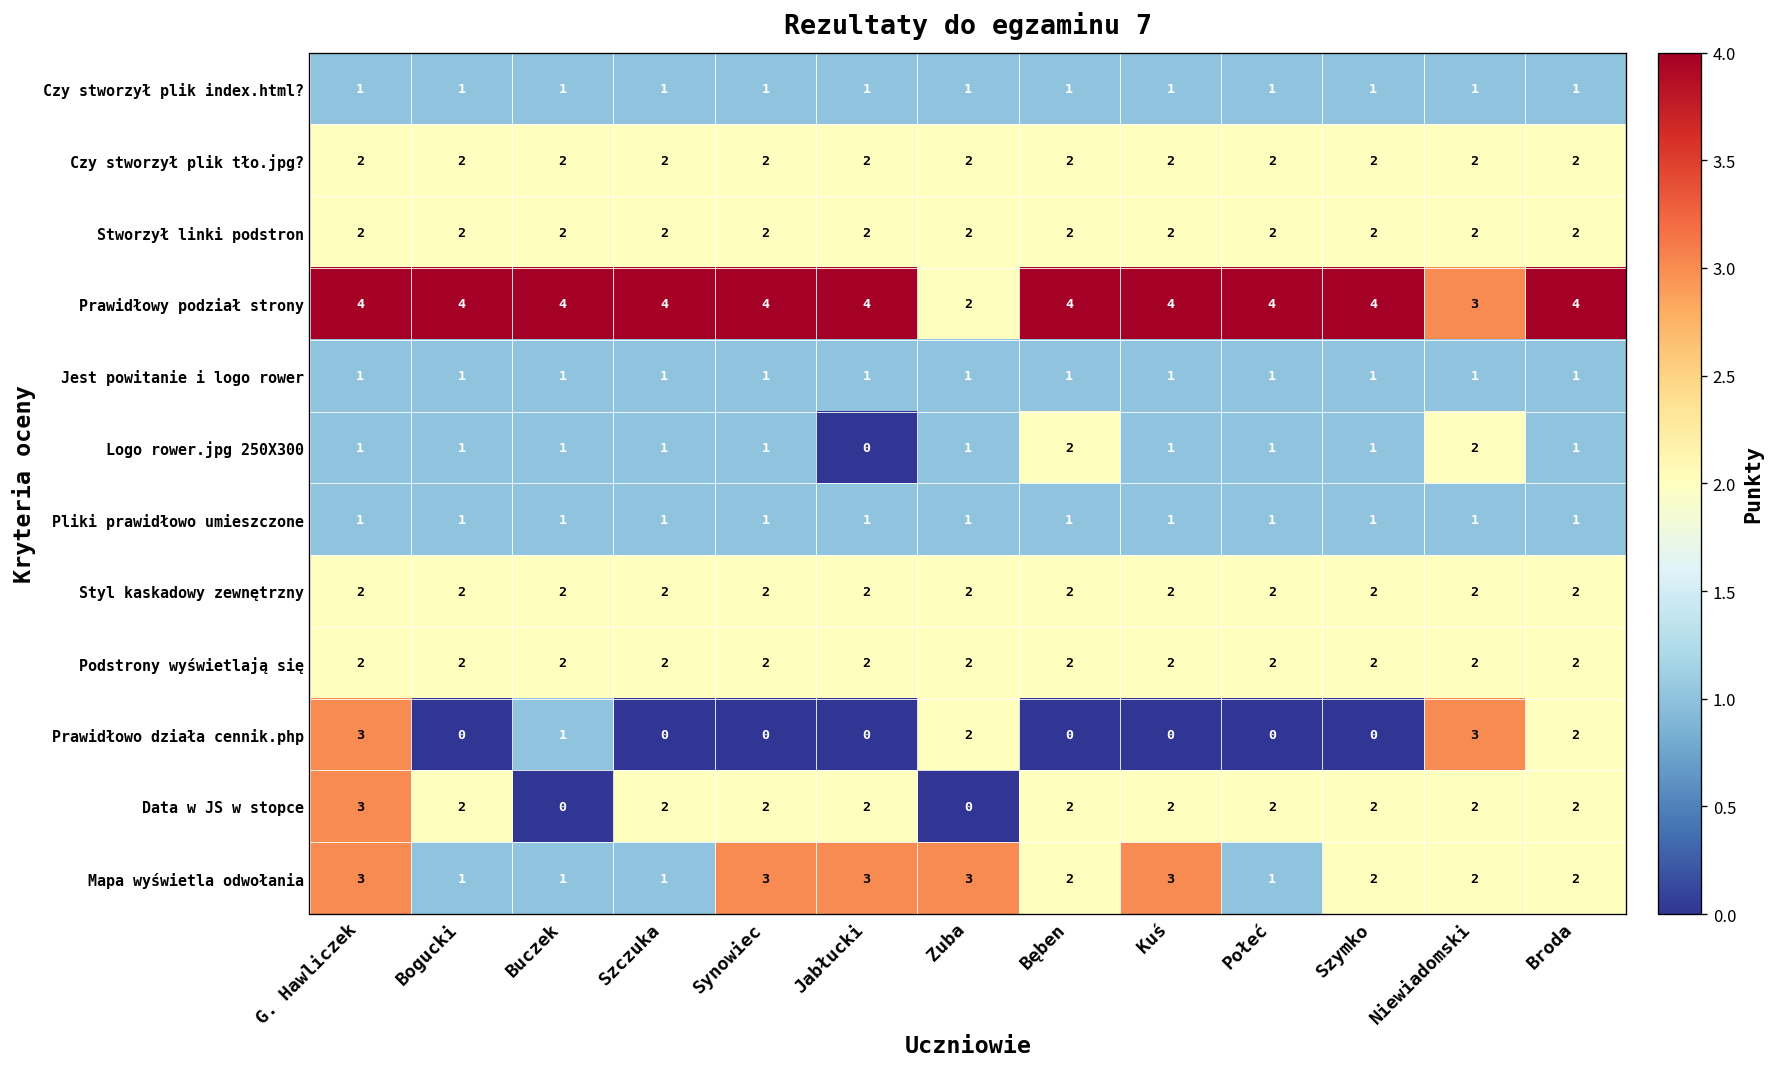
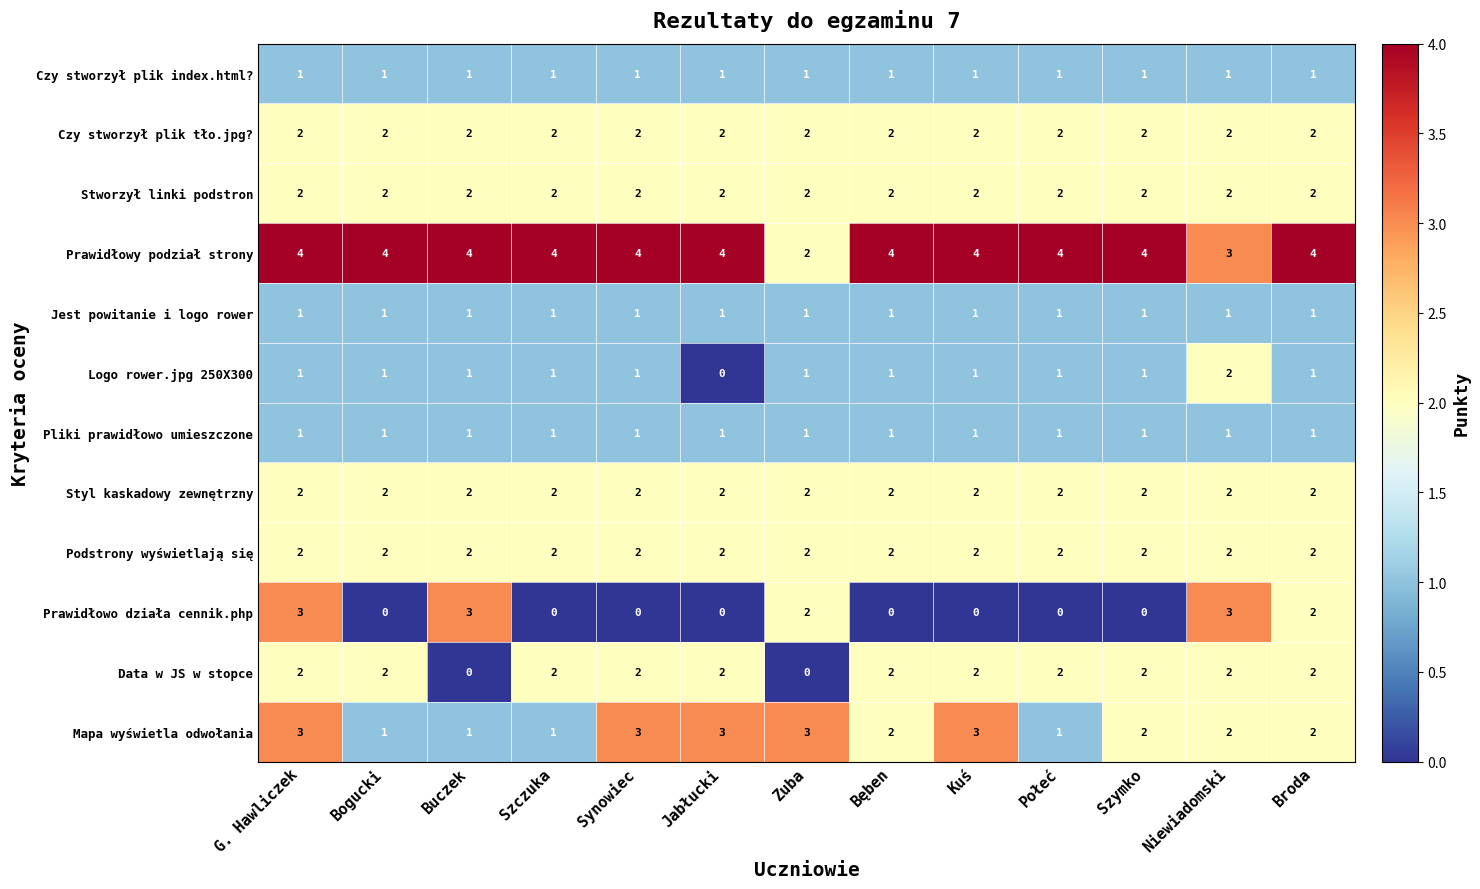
  {
    "Czy stworzył plik index.html?": {
      "G. Hawliczek": 1,
      "Bogucki": 1,
      "Buczek": 1,
      "Szczuka": 1,
      "Synowiec": 1,
      "Jabłucki": 1,
      "Zuba": 1,
      "Bęben": 1,
      "Kuś": 1,
      "Połeć": 1,
      "Szymko": 1,
      "Niewiadomski": 1,
      "Broda": 1
    },
    "Czy stworzył plik tło.jpg?": {
      "G. Hawliczek": 2,
      "Bogucki": 2,
      "Buczek": 2,
      "Szczuka": 2,
      "Synowiec": 2,
      "Jabłucki": 2,
      "Zuba": 2,
      "Bęben": 2,
      "Kuś": 2,
      "Połeć": 2,
      "Szymko": 2,
      "Niewiadomski": 2,
      "Broda": 2
    },
    "Stworzył linki podstron": {
      "G. Hawliczek": 2,
      "Bogucki": 2,
      "Buczek": 2,
      "Szczuka": 2,
      "Synowiec": 2,
      "Jabłucki": 2,
      "Zuba": 2,
      "Bęben": 2,
      "Kuś": 2,
      "Połeć": 2,
      "Szymko": 2,
      "Niewiadomski": 2,
      "Broda": 2
    },
    "Prawidłowy podział strony": {
      "G. Hawliczek": 4,
      "Bogucki": 4,
      "Buczek": 4,
      "Szczuka": 4,
      "Synowiec": 4,
      "Jabłucki": 4,
      "Zuba": 2,
      "Bęben": 4,
      "Kuś": 4,
      "Połeć": 4,
      "Szymko": 4,
      "Niewiadomski": 3,
      "Broda": 4
    },
    "Jest powitanie i logo rower": {
      "G. Hawliczek": 1,
      "Bogucki": 1,
      "Buczek": 1,
      "Szczuka": 1,
      "Synowiec": 1,
      "Jabłucki": 1,
      "Zuba": 1,
      "Bęben": 1,
      "Kuś": 1,
      "Połeć": 1,
      "Szymko": 1,
      "Niewiadomski": 1,
      "Broda": 1
    },
    "Logo rower.jpg 250X300": {
      "G. Hawliczek": 1,
      "Bogucki": 1,
      "Buczek": 1,
      "Szczuka": 1,
      "Synowiec": 1,
      "Jabłucki": 0,
      "Zuba": 1,
-     "Bęben": 2,
+     "Bęben": 1,
      "Kuś": 1,
      "Połeć": 1,
      "Szymko": 1,
      "Niewiadomski": 2,
      "Broda": 1
    },
    "Pliki prawidłowo umieszczone": {
      "G. Hawliczek": 1,
      "Bogucki": 1,
      "Buczek": 1,
      "Szczuka": 1,
      "Synowiec": 1,
      "Jabłucki": 1,
      "Zuba": 1,
      "Bęben": 1,
      "Kuś": 1,
      "Połeć": 1,
      "Szymko": 1,
      "Niewiadomski": 1,
      "Broda": 1
    },
    "Styl kaskadowy zewnętrzny": {
      "G. Hawliczek": 2,
      "Bogucki": 2,
      "Buczek": 2,
      "Szczuka": 2,
      "Synowiec": 2,
      "Jabłucki": 2,
      "Zuba": 2,
      "Bęben": 2,
      "Kuś": 2,
      "Połeć": 2,
      "Szymko": 2,
      "Niewiadomski": 2,
      "Broda": 2
    },
    "Podstrony wyświetlają się": {
      "G. Hawliczek": 2,
      "Bogucki": 2,
      "Buczek": 2,
      "Szczuka": 2,
      "Synowiec": 2,
      "Jabłucki": 2,
      "Zuba": 2,
      "Bęben": 2,
      "Kuś": 2,
      "Połeć": 2,
      "Szymko": 2,
      "Niewiadomski": 2,
      "Broda": 2
    },
    "Prawidłowo działa cennik.php": {
      "G. Hawliczek": 3,
      "Bogucki": 0,
-     "Buczek": 1,
+     "Buczek": 3,
      "Szczuka": 0,
      "Synowiec": 0,
      "Jabłucki": 0,
      "Zuba": 2,
      "Bęben": 0,
      "Kuś": 0,
      "Połeć": 0,
      "Szymko": 0,
      "Niewiadomski": 3,
      "Broda": 2
    },
    "Data w JS w stopce": {
-     "G. Hawliczek": 3,
+     "G. Hawliczek": 2,
      "Bogucki": 2,
      "Buczek": 0,
      "Szczuka": 2,
      "Synowiec": 2,
      "Jabłucki": 2,
      "Zuba": 0,
      "Bęben": 2,
      "Kuś": 2,
      "Połeć": 2,
      "Szymko": 2,
      "Niewiadomski": 2,
      "Broda": 2
    },
    "Mapa wyświetla odwołania": {
      "G. Hawliczek": 3,
      "Bogucki": 1,
      "Buczek": 1,
      "Szczuka": 1,
      "Synowiec": 3,
      "Jabłucki": 3,
      "Zuba": 3,
      "Bęben": 2,
      "Kuś": 3,
      "Połeć": 1,
      "Szymko": 2,
      "Niewiadomski": 2,
      "Broda": 2
    }
  }
